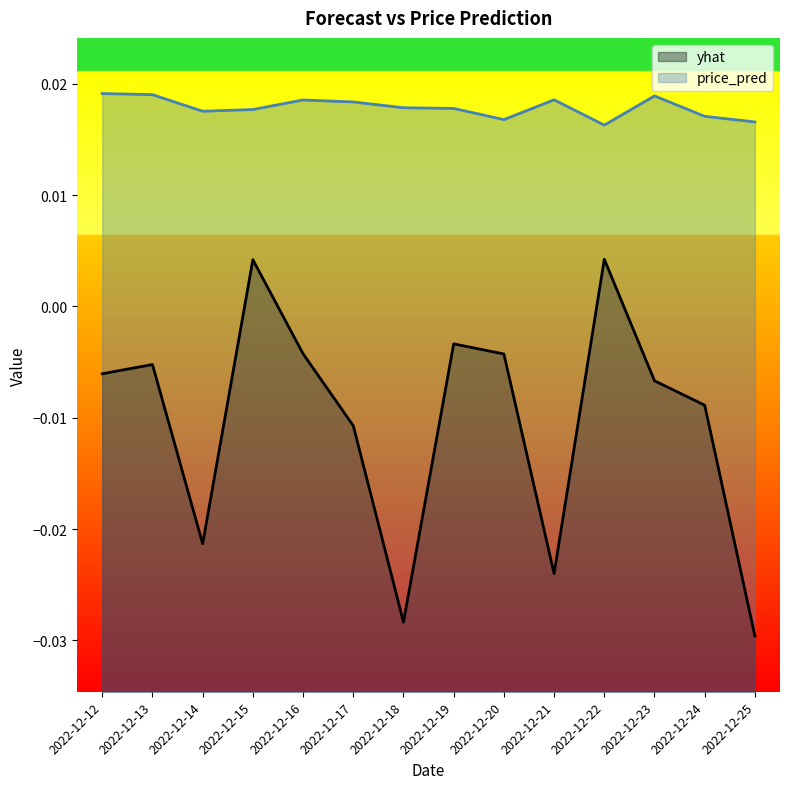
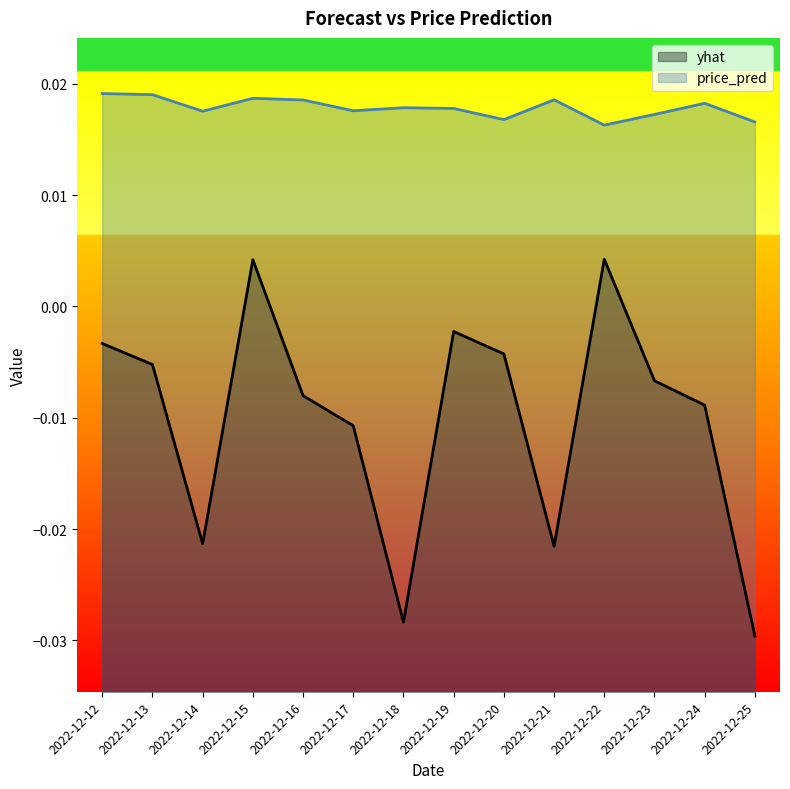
  {
    "yhat": {
-     "2022-12-12": -0.0060,
+     "2022-12-12": -0.0033,
      "2022-12-13": -0.0052,
      "2022-12-14": -0.0213,
      "2022-12-15": 0.0042,
-     "2022-12-16": -0.0043,
+     "2022-12-16": -0.0080,
      "2022-12-17": -0.0107,
      "2022-12-18": -0.0284,
-     "2022-12-19": -0.0034,
+     "2022-12-19": -0.0023,
      "2022-12-20": -0.0043,
-     "2022-12-21": -0.0240,
+     "2022-12-21": -0.0215,
      "2022-12-22": 0.0042,
      "2022-12-23": -0.0067,
      "2022-12-24": -0.0089,
      "2022-12-25": -0.0296
    },
    "price_pred": {
      "2022-12-12": 0.0191,
      "2022-12-13": 0.0190,
      "2022-12-14": 0.0175,
-     "2022-12-15": 0.0177,
+     "2022-12-15": 0.0187,
      "2022-12-16": 0.0185,
-     "2022-12-17": 0.0184,
+     "2022-12-17": 0.0176,
      "2022-12-18": 0.0178,
      "2022-12-19": 0.0178,
      "2022-12-20": 0.0168,
      "2022-12-21": 0.0186,
      "2022-12-22": 0.0163,
-     "2022-12-23": 0.0189,
-     "2022-12-24": 0.0171,
+     "2022-12-23": 0.0172,
+     "2022-12-24": 0.0182,
      "2022-12-25": 0.0166
    }
  }
